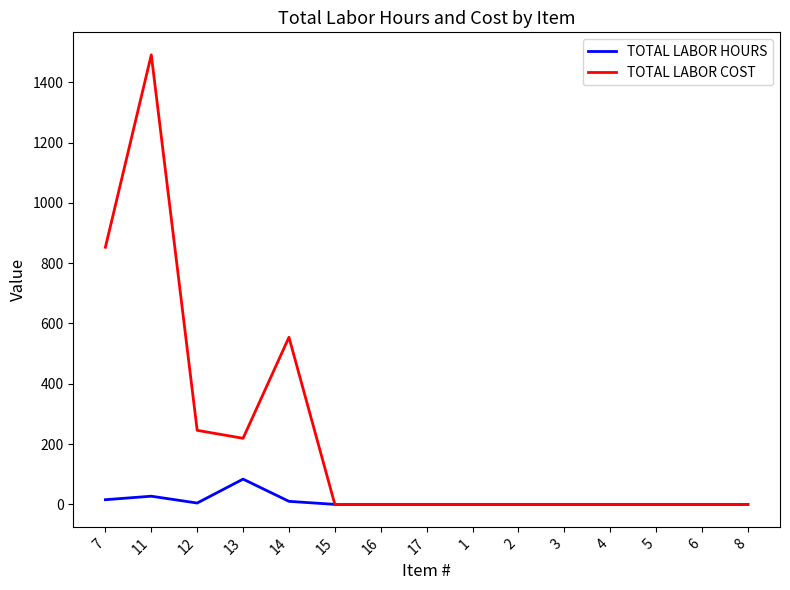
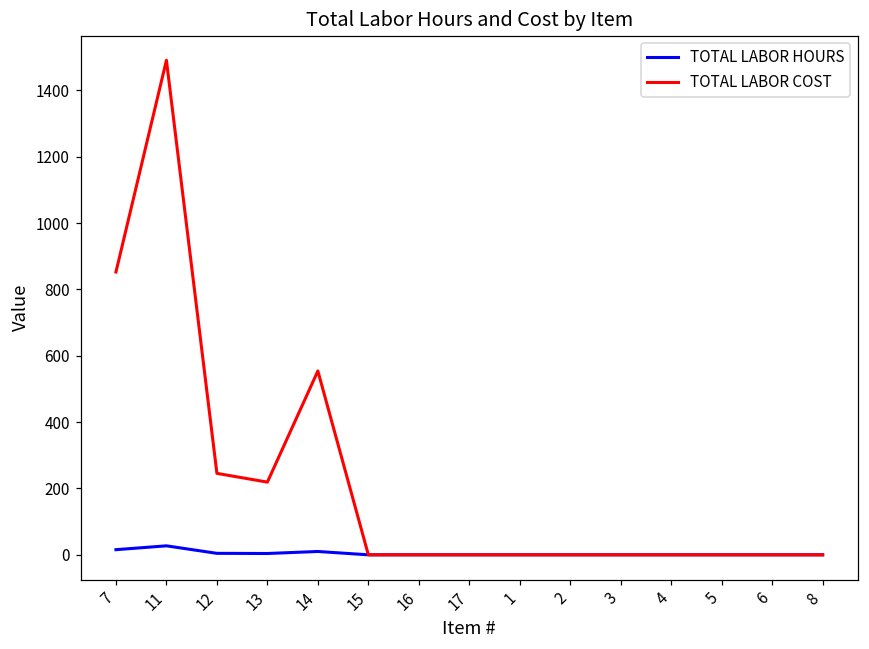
  {
    "TOTAL LABOR HOURS": {
      "7": 20,
      "11": 30,
      "12": 0,
-     "13": 80,
+     "13": 0,
      "14": 10
    },
    "TOTAL LABOR COST": {
      "7": 850,
      "11": 1490,
      "12": 250,
      "13": 220,
      "14": 550
    }
  }
